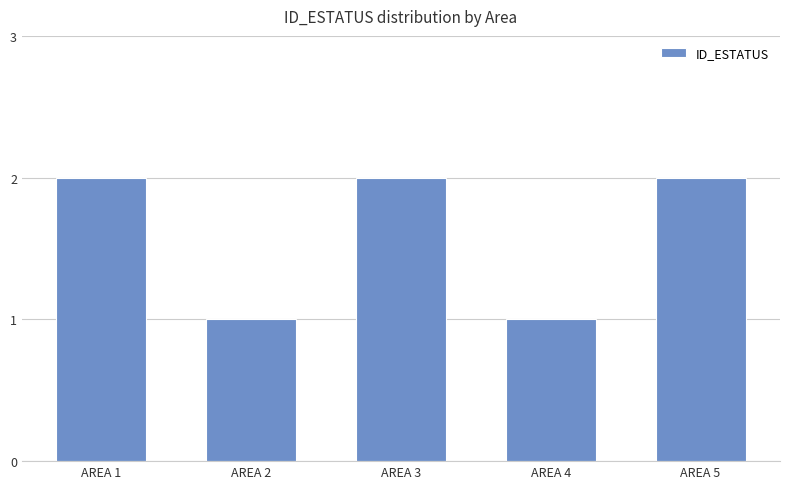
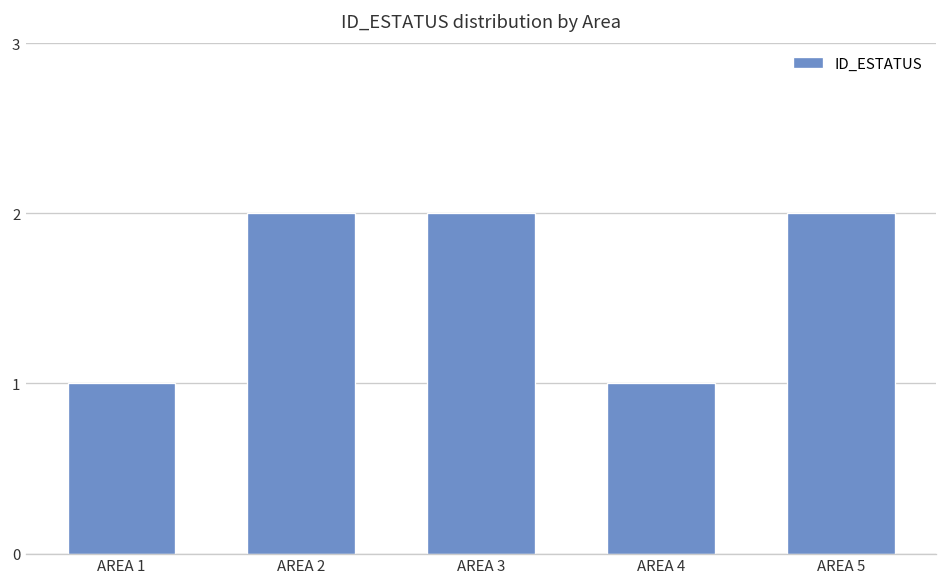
  {
-   "AREA 1": 2,
-   "AREA 2": 1,
+   "AREA 1": 1,
+   "AREA 2": 2,
    "AREA 3": 2,
    "AREA 4": 1,
    "AREA 5": 2
  }
